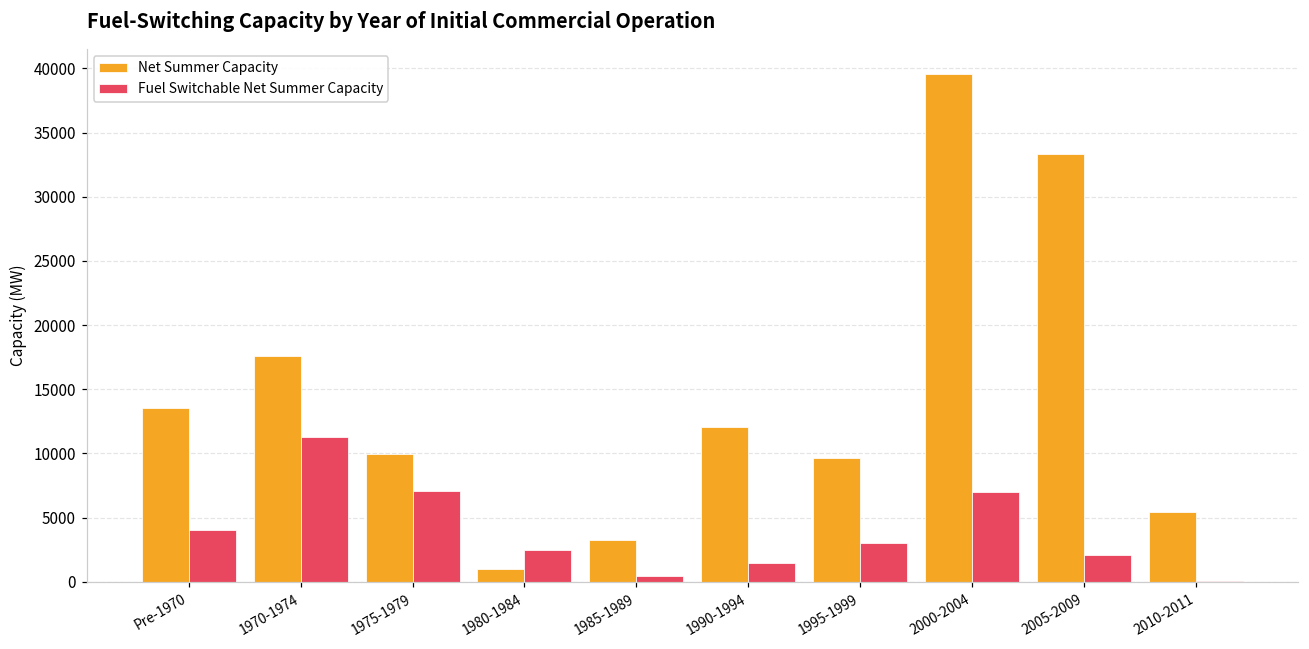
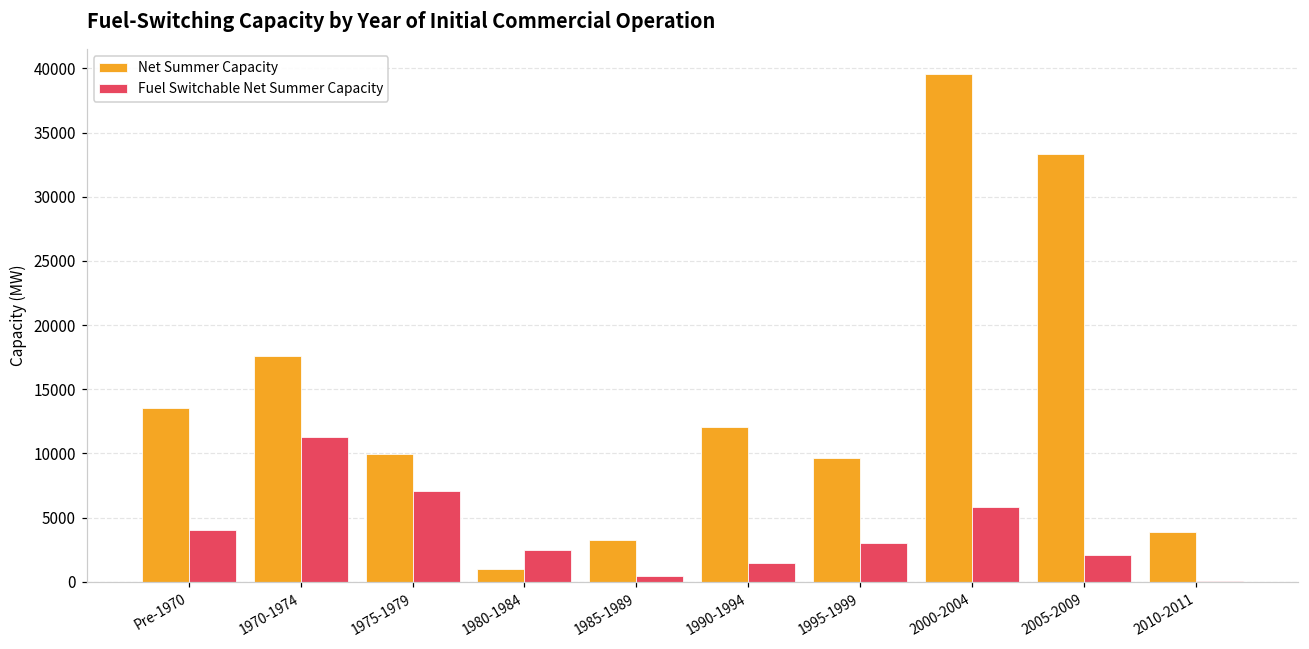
  {
    "Net Summer Capacity": {
      "Pre-1970": 13500,
      "1970-1974": 17600,
      "1975-1979": 9900,
      "1980-1984": 1000,
      "1985-1989": 3200,
      "1990-1994": 12000,
      "1995-1999": 9700,
      "2000-2004": 39500,
      "2005-2009": 33300,
-     "2010-2011": 5400
+     "2010-2011": 3800
    },
    "Fuel Switchable Net Summer Capacity": {
      "Pre-1970": 4000,
      "1970-1974": 11300,
      "1975-1979": 7100,
      "1980-1984": 2500,
      "1985-1989": 400,
      "1990-1994": 1500,
      "1995-1999": 3000,
-     "2000-2004": 7000,
+     "2000-2004": 5800,
      "2005-2009": 2100
    }
  }
